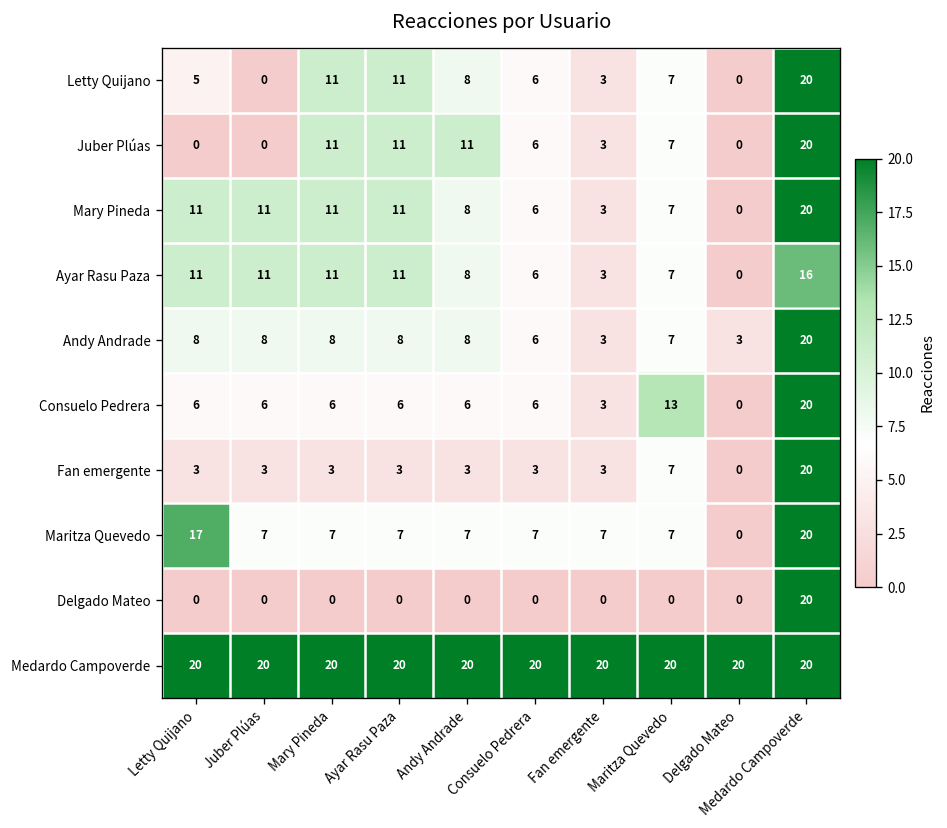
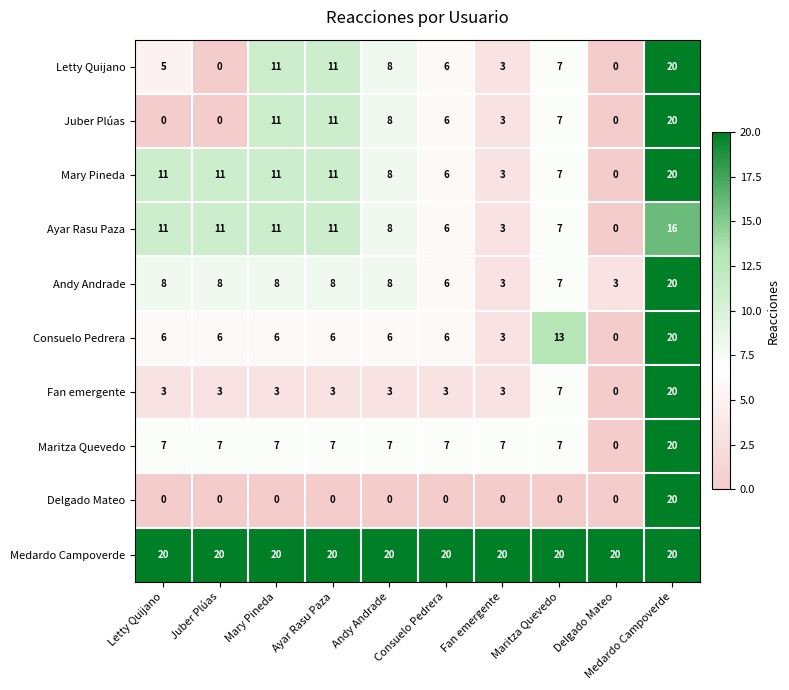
  {
    "Letty Quijano": {
      "Letty Quijano": 5,
      "Juber Plúas": 0,
      "Mary Pineda": 11,
      "Ayar Rasu Paza": 11,
      "Andy Andrade": 8,
      "Consuelo Pedrera": 6,
      "Fan emergente": 3,
      "Maritza Quevedo": 7,
      "Delgado Mateo": 0,
      "Medardo Campoverde": 20
    },
    "Juber Plúas": {
      "Letty Quijano": 0,
      "Juber Plúas": 0,
      "Mary Pineda": 11,
      "Ayar Rasu Paza": 11,
-     "Andy Andrade": 11,
+     "Andy Andrade": 8,
      "Consuelo Pedrera": 6,
      "Fan emergente": 3,
      "Maritza Quevedo": 7,
      "Delgado Mateo": 0,
      "Medardo Campoverde": 20
    },
    "Mary Pineda": {
      "Letty Quijano": 11,
      "Juber Plúas": 11,
      "Mary Pineda": 11,
      "Ayar Rasu Paza": 11,
      "Andy Andrade": 8,
      "Consuelo Pedrera": 6,
      "Fan emergente": 3,
      "Maritza Quevedo": 7,
      "Delgado Mateo": 0,
      "Medardo Campoverde": 20
    },
    "Ayar Rasu Paza": {
      "Letty Quijano": 11,
      "Juber Plúas": 11,
      "Mary Pineda": 11,
      "Ayar Rasu Paza": 11,
      "Andy Andrade": 8,
      "Consuelo Pedrera": 6,
      "Fan emergente": 3,
      "Maritza Quevedo": 7,
      "Delgado Mateo": 0,
      "Medardo Campoverde": 16
    },
    "Andy Andrade": {
      "Letty Quijano": 8,
      "Juber Plúas": 8,
      "Mary Pineda": 8,
      "Ayar Rasu Paza": 8,
      "Andy Andrade": 8,
      "Consuelo Pedrera": 6,
      "Fan emergente": 3,
      "Maritza Quevedo": 7,
      "Delgado Mateo": 3,
      "Medardo Campoverde": 20
    },
    "Consuelo Pedrera": {
      "Letty Quijano": 6,
      "Juber Plúas": 6,
      "Mary Pineda": 6,
      "Ayar Rasu Paza": 6,
      "Andy Andrade": 6,
      "Consuelo Pedrera": 6,
      "Fan emergente": 3,
      "Maritza Quevedo": 13,
      "Delgado Mateo": 0,
      "Medardo Campoverde": 20
    },
    "Fan emergente": {
      "Letty Quijano": 3,
      "Juber Plúas": 3,
      "Mary Pineda": 3,
      "Ayar Rasu Paza": 3,
      "Andy Andrade": 3,
      "Consuelo Pedrera": 3,
      "Fan emergente": 3,
      "Maritza Quevedo": 7,
      "Delgado Mateo": 0,
      "Medardo Campoverde": 20
    },
    "Maritza Quevedo": {
-     "Letty Quijano": 17,
+     "Letty Quijano": 7,
      "Juber Plúas": 7,
      "Mary Pineda": 7,
      "Ayar Rasu Paza": 7,
      "Andy Andrade": 7,
      "Consuelo Pedrera": 7,
      "Fan emergente": 7,
      "Maritza Quevedo": 7,
      "Delgado Mateo": 0,
      "Medardo Campoverde": 20
    },
    "Delgado Mateo": {
      "Letty Quijano": 0,
      "Juber Plúas": 0,
      "Mary Pineda": 0,
      "Ayar Rasu Paza": 0,
      "Andy Andrade": 0,
      "Consuelo Pedrera": 0,
      "Fan emergente": 0,
      "Maritza Quevedo": 0,
      "Delgado Mateo": 0,
      "Medardo Campoverde": 20
    },
    "Medardo Campoverde": {
      "Letty Quijano": 20,
      "Juber Plúas": 20,
      "Mary Pineda": 20,
      "Ayar Rasu Paza": 20,
      "Andy Andrade": 20,
      "Consuelo Pedrera": 20,
      "Fan emergente": 20,
      "Maritza Quevedo": 20,
      "Delgado Mateo": 20,
      "Medardo Campoverde": 20
    }
  }
